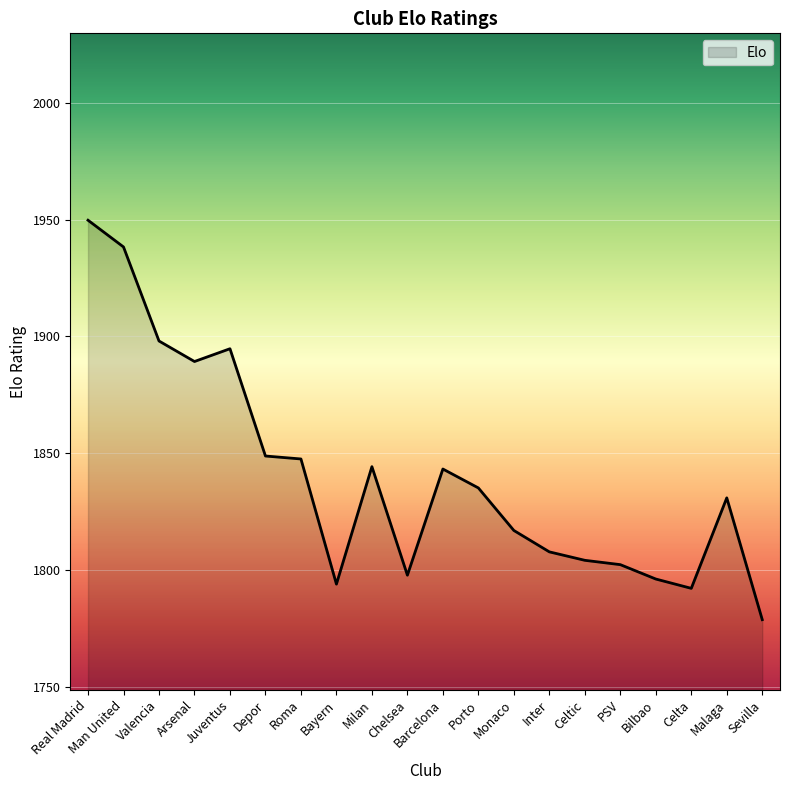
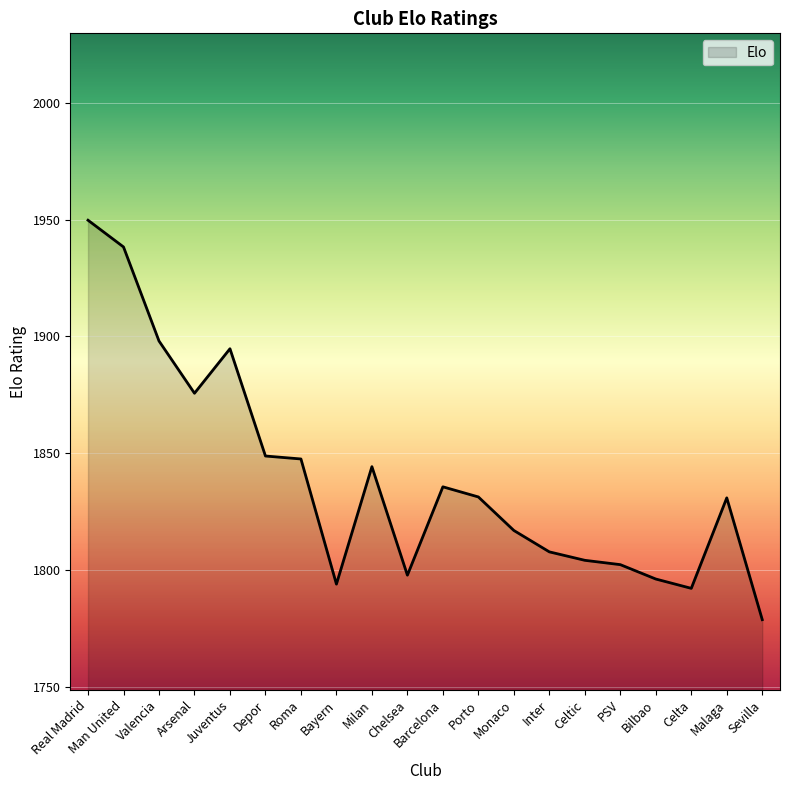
  {
    "Real Madrid": 1950,
    "Man United": 1938,
    "Valencia": 1898,
-   "Arsenal": 1889,
+   "Arsenal": 1876,
    "Juventus": 1895,
    "Depor": 1849,
    "Roma": 1848,
    "Bayern": 1794,
    "Milan": 1844,
    "Chelsea": 1798,
-   "Barcelona": 1843,
-   "Porto": 1835,
+   "Barcelona": 1836,
+   "Porto": 1831,
    "Monaco": 1817,
    "Inter": 1808,
    "Celtic": 1804,
    "PSV": 1802,
    "Bilbao": 1796,
    "Celta": 1792,
    "Malaga": 1831,
    "Sevilla": 1779
  }
